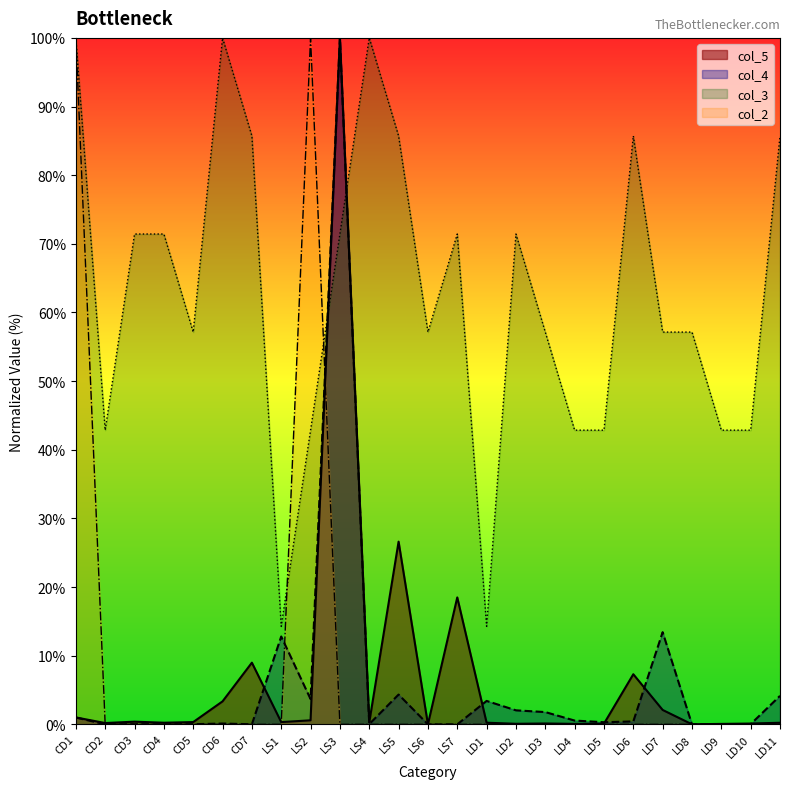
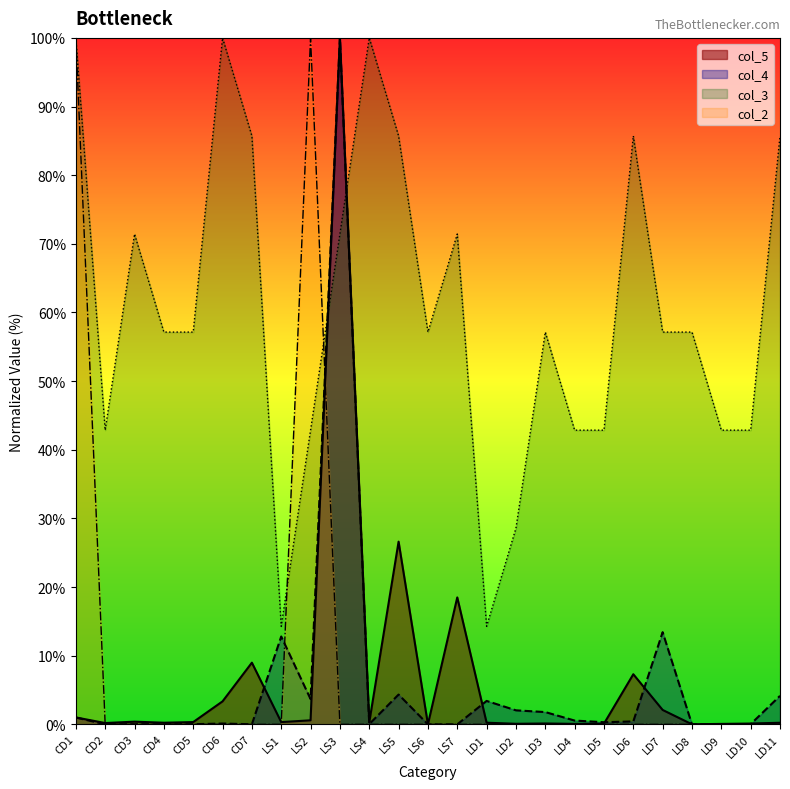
  {
    "col_4": {
      "LS1": "13%",
      "LS2": "4%",
      "LS5": "4%",
      "LD1": "3%",
      "LD2": "2%",
      "LD3": "2%",
      "LD4": "1%",
      "LD6": "0%",
      "LD7": "13%",
      "LD11": "4%"
    },
    "col_3": {
      "CD2": "43%",
      "CD3": "71%",
-     "CD4": "71%",
+     "CD4": "57%",
      "CD5": "57%",
      "CD6": "100%",
      "CD7": "86%",
      "LS1": "14%",
      "LS2": "43%",
      "LS3": "71%",
      "LS4": "100%",
      "LS5": "86%",
      "LS6": "57%",
      "LS7": "71%",
      "LD1": "14%",
-     "LD2": "71%",
+     "LD2": "29%",
      "LD3": "57%",
      "LD4": "43%",
      "LD5": "43%",
      "LD6": "86%",
      "LD7": "57%",
      "LD8": "57%",
      "LD9": "43%",
      "LD10": "43%",
      "LD11": "86%"
    }
  }
